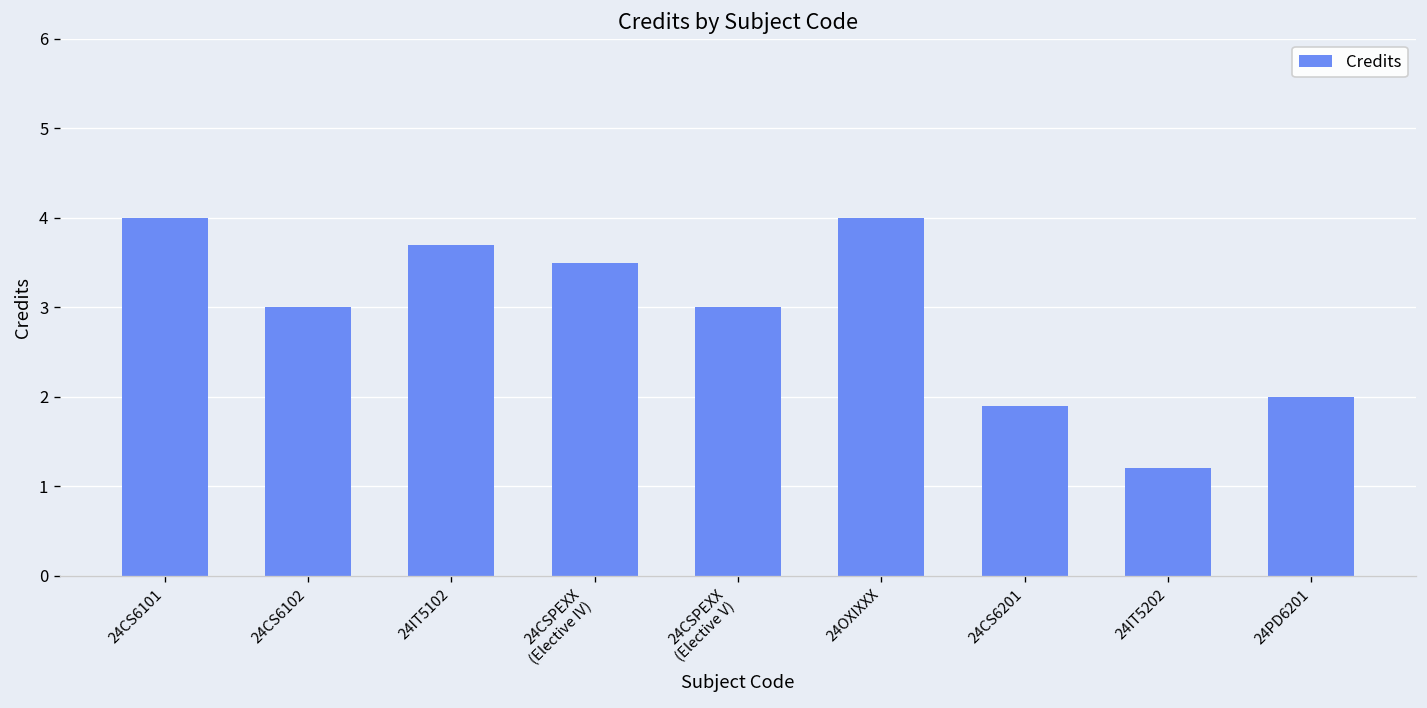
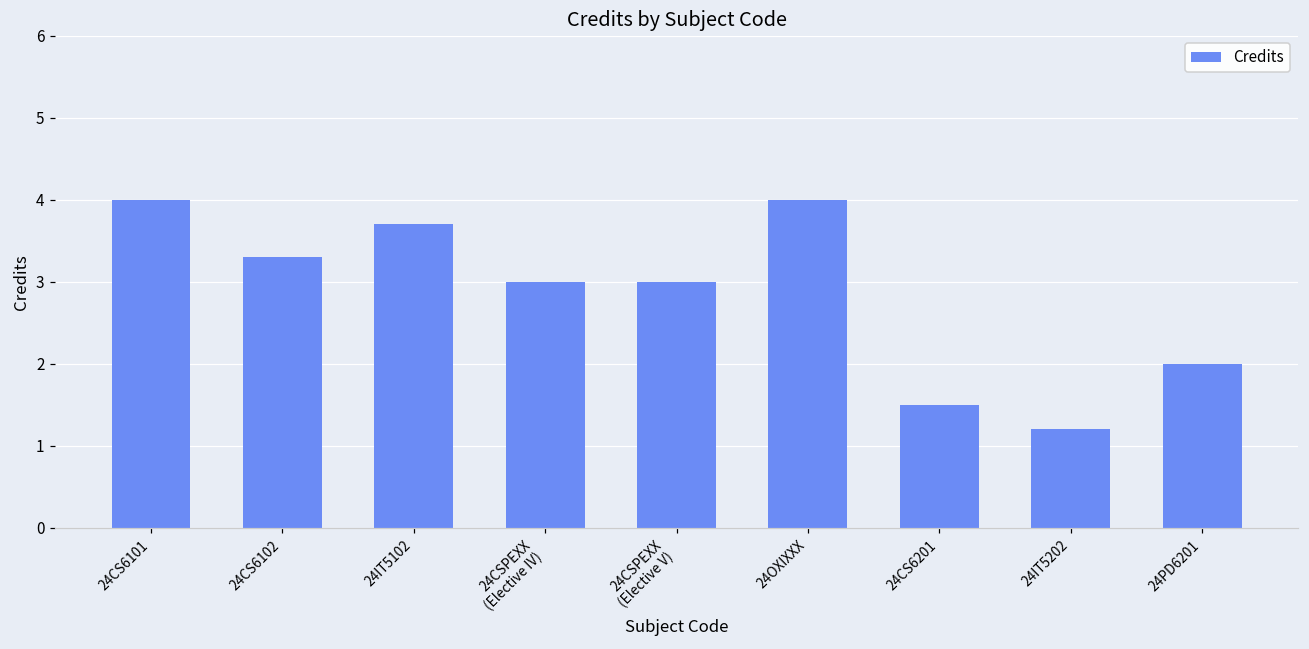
  {
    "24CS6101": 4.0,
-   "24CS6102": 3.0,
+   "24CS6102": 3.3,
    "24IT5102": 3.7,
-   "24CSPEXX (Elective IV)": 3.5,
+   "24CSPEXX (Elective IV)": 3.0,
    "24CSPEXX (Elective V)": 3.0,
    "24OXIXXX": 4.0,
-   "24CS6201": 1.9,
+   "24CS6201": 1.5,
    "24IT5202": 1.2,
    "24PD6201": 2.0
  }
